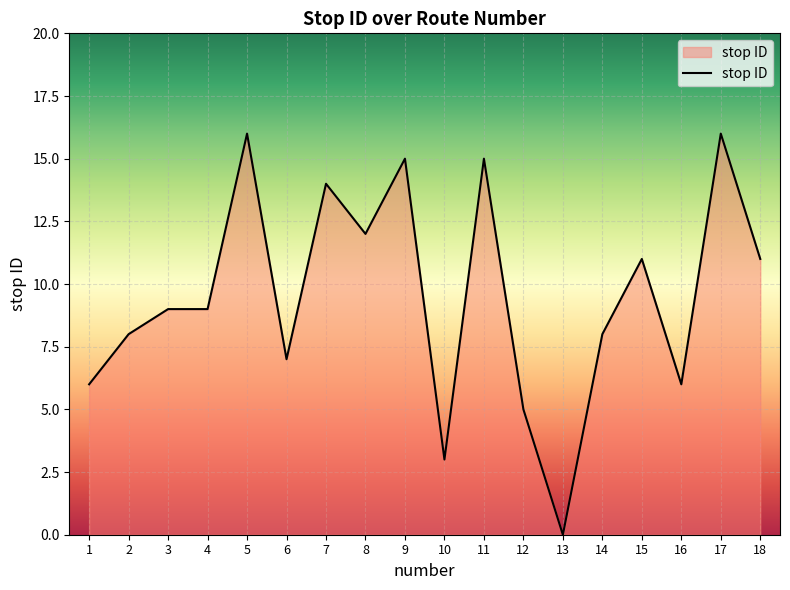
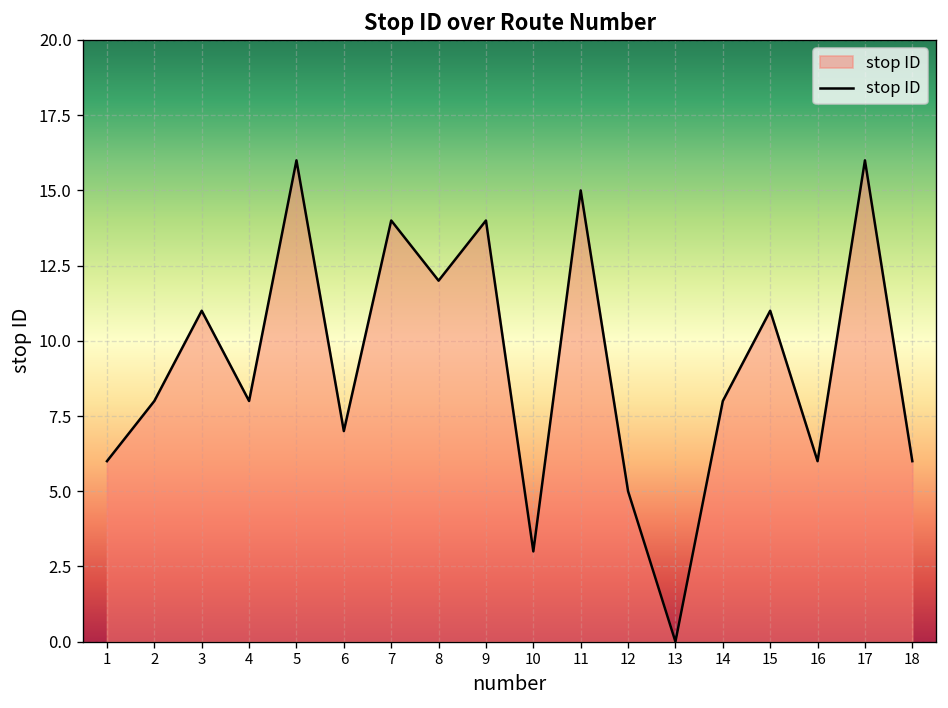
  {
    "1": 6,
    "2": 8,
-   "3": 9,
-   "4": 9,
+   "3": 11,
+   "4": 8,
    "5": 16,
    "6": 7,
    "7": 14,
    "8": 12,
-   "9": 15,
+   "9": 14,
    "10": 3,
    "11": 15,
    "12": 5,
    "13": 0,
    "14": 8,
    "15": 11,
    "16": 6,
    "17": 16,
-   "18": 11
+   "18": 6
  }
